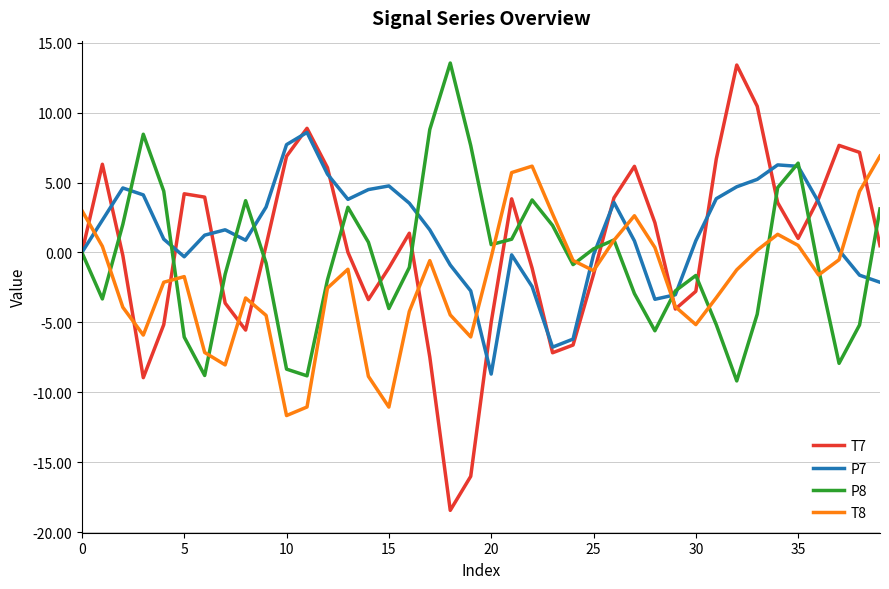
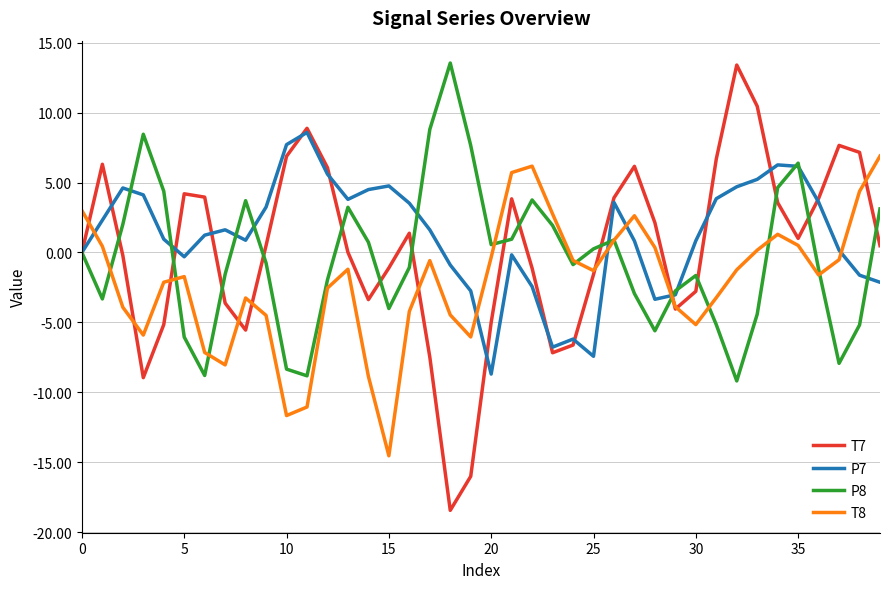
  {
    "T7": {
      "5": 4.2,
      "10": 6.9,
      "15": -1.1,
      "20": -5.0,
      "25": -1.6,
      "30": -2.8,
      "35": 1.0
    },
    "P7": {
      "5": -0.3,
      "10": 7.7,
      "15": 4.8,
      "20": -8.7,
-     "25": -0.2,
+     "25": -7.4,
      "30": 0.8,
      "35": 6.2
    },
    "P8": {
      "5": -6.1,
      "10": -8.3,
      "15": -4.0,
      "20": 0.6,
      "25": 0.3,
      "30": -1.6,
      "35": 6.4
    },
    "T8": {
      "0": 3.0,
      "5": -1.7,
      "10": -11.7,
-     "15": -11.1,
+     "15": -14.5,
      "20": -0.3,
      "25": -1.3,
      "30": -5.2,
      "35": 0.5
    }
  }
